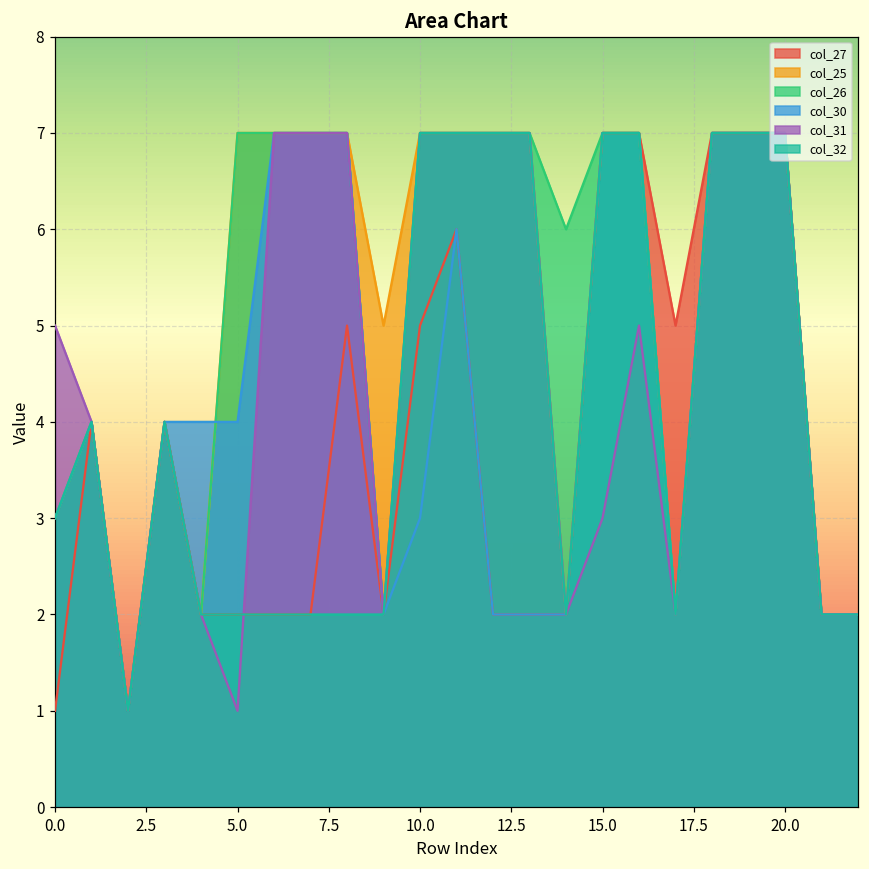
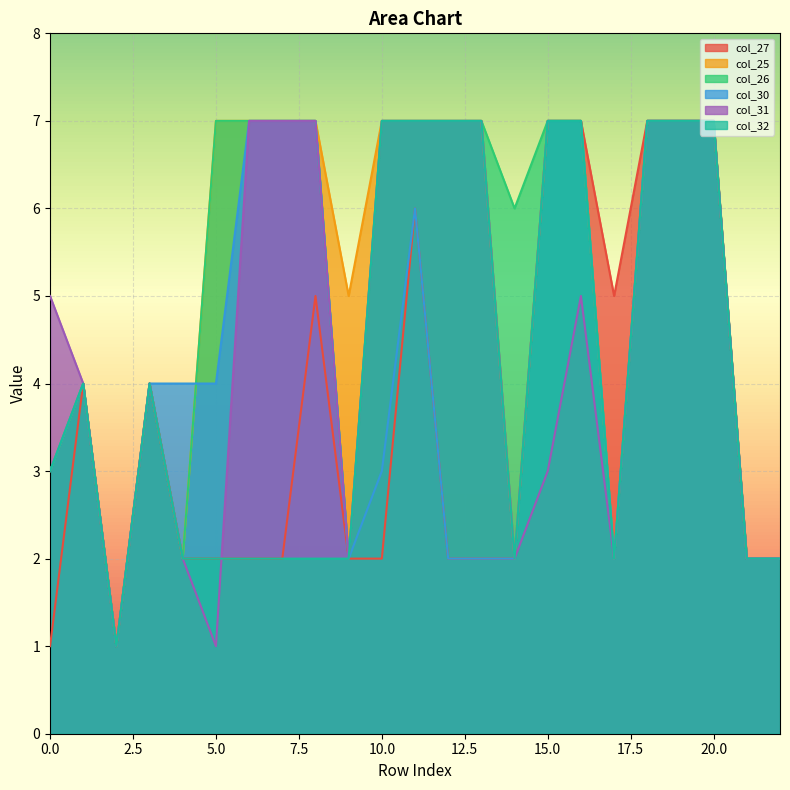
  {
    "col_27": {
      "0.0": 1,
-     "10.0": 5
+     "10.0": 2
    },
    "col_30": {
      "5.0": 4,
      "10.0": 3
    },
    "col_31": {
      "0.0": 5,
      "5.0": 1,
      "15.0": 3
    }
  }
